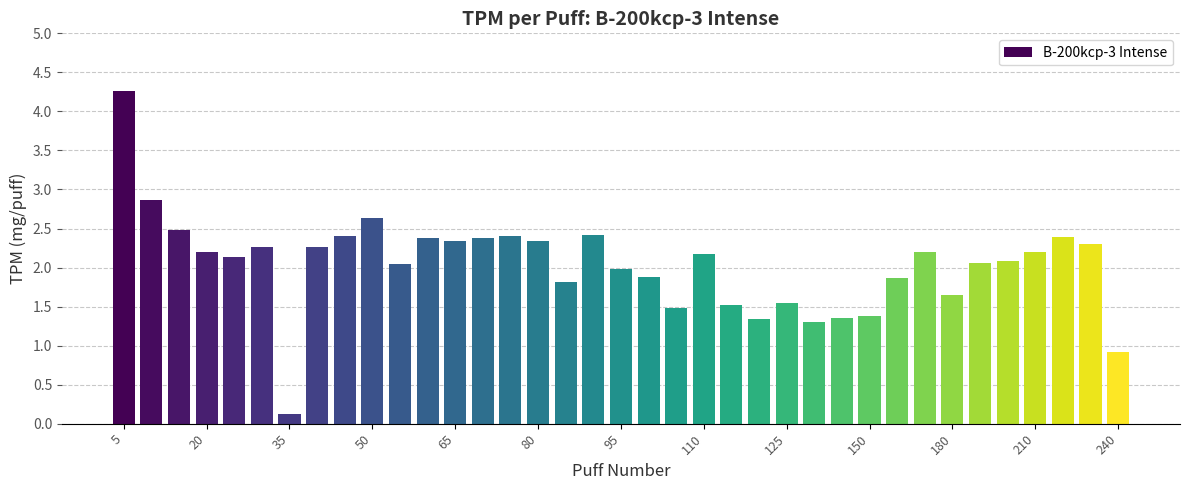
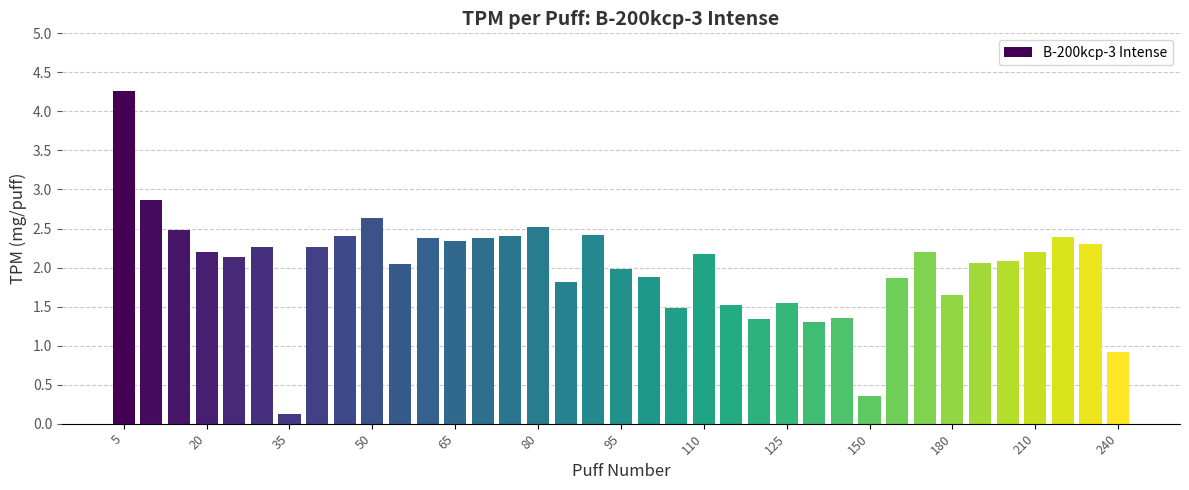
  {
    "5": 4.3,
    "20": 2.2,
    "35": 0.1,
    "50": 2.6,
    "65": 2.3,
-   "80": 2.3,
+   "80": 2.5,
    "95": 2.0,
    "110": 2.2,
    "125": 1.6,
-   "150": 1.4,
+   "150": 0.4,
    "180": 1.7,
    "210": 2.2,
    "240": 0.9
  }
